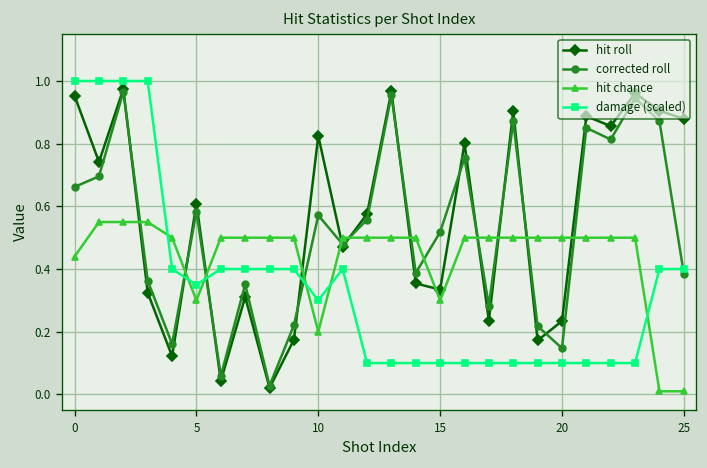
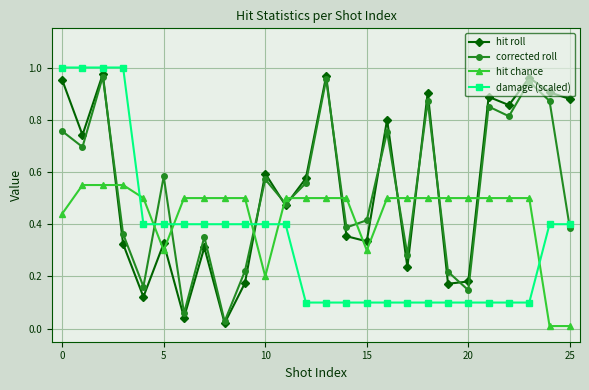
  {
    "hit roll": {
      "0": 0.95,
-     "5": 0.61,
-     "10": 0.82,
+     "5": 0.33,
+     "10": 0.59,
      "15": 0.33,
-     "20": 0.23,
+     "20": 0.18,
      "25": 0.88
    },
    "corrected roll": {
-     "0": 0.66,
+     "0": 0.76,
      "5": 0.58,
      "10": 0.57,
-     "15": 0.52,
+     "15": 0.42,
      "20": 0.15,
      "25": 0.39
    },
    "hit chance": {
      "0": 0.44,
      "5": 0.30,
      "10": 0.20,
      "15": 0.30,
      "20": 0.50,
      "25": 0.01
    },
    "damage (scaled)": {
      "0": 1.00,
-     "5": 0.35,
-     "10": 0.30,
+     "5": 0.40,
+     "10": 0.40,
      "15": 0.10,
      "20": 0.10,
      "25": 0.40
    }
  }
